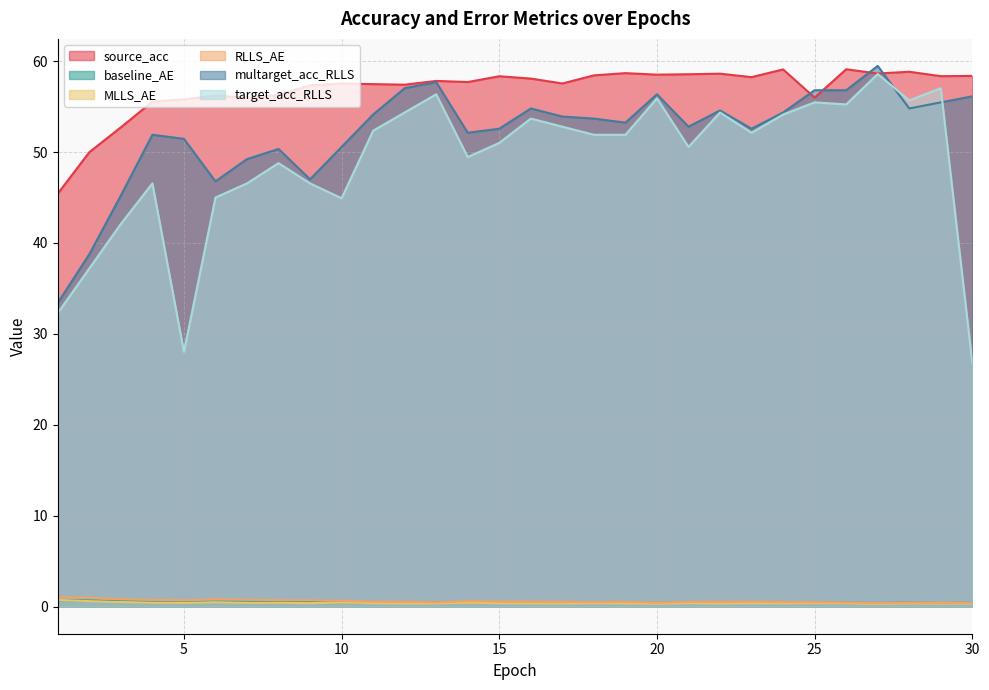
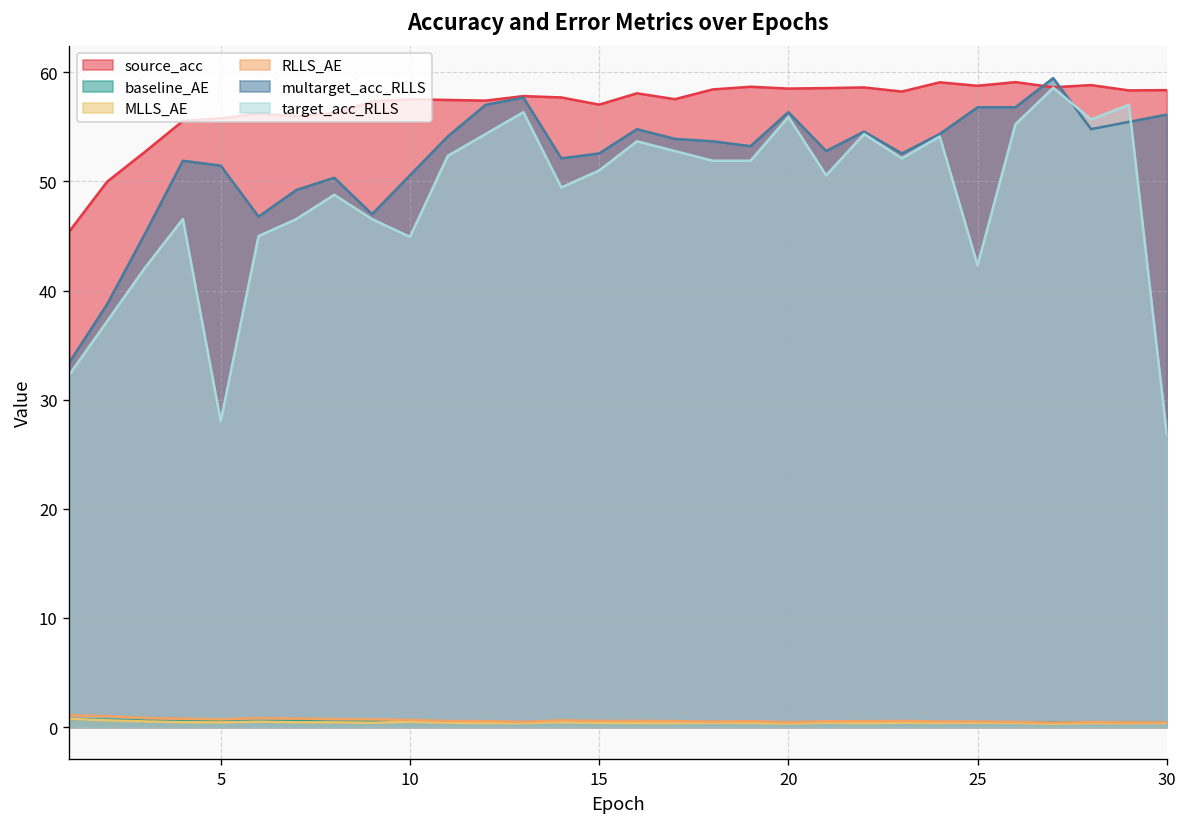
  {
    "source_acc": {
-     "15": 58,
+     "15": 57,
      "20": 59,
-     "25": 56,
+     "25": 59,
      "30": 58
    },
    "target_acc_RLLS": {
      "5": 28,
      "10": 45,
      "15": 51,
      "20": 56,
-     "25": 55,
+     "25": 42,
      "30": 27
    }
  }
